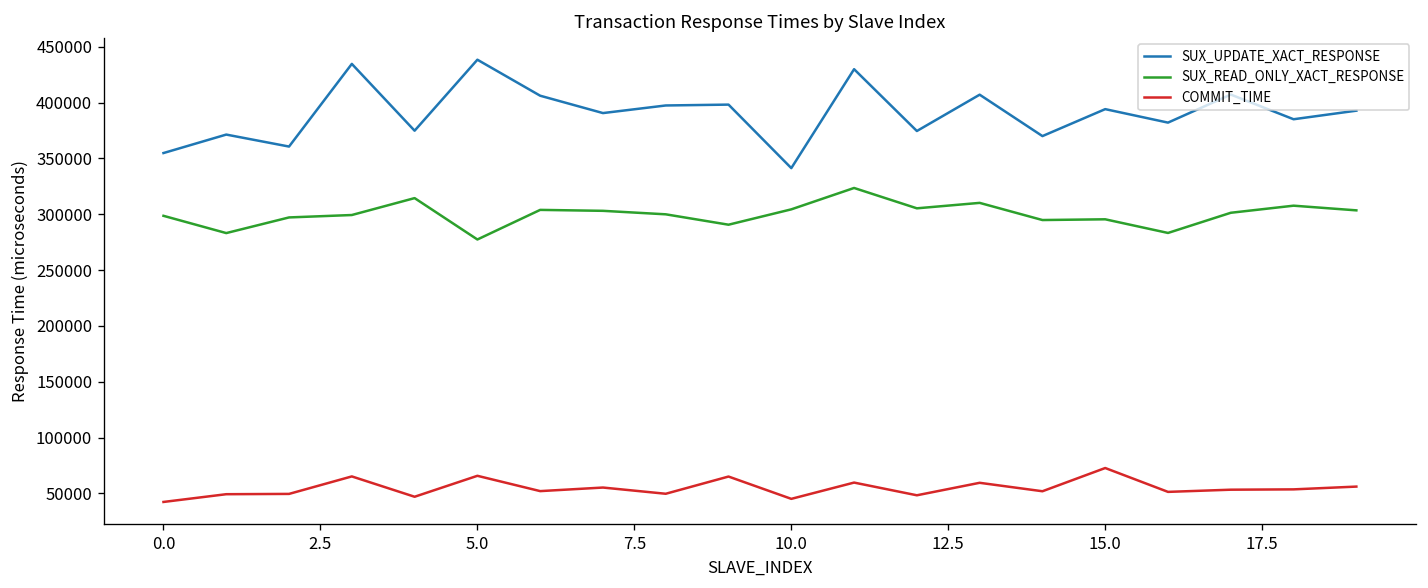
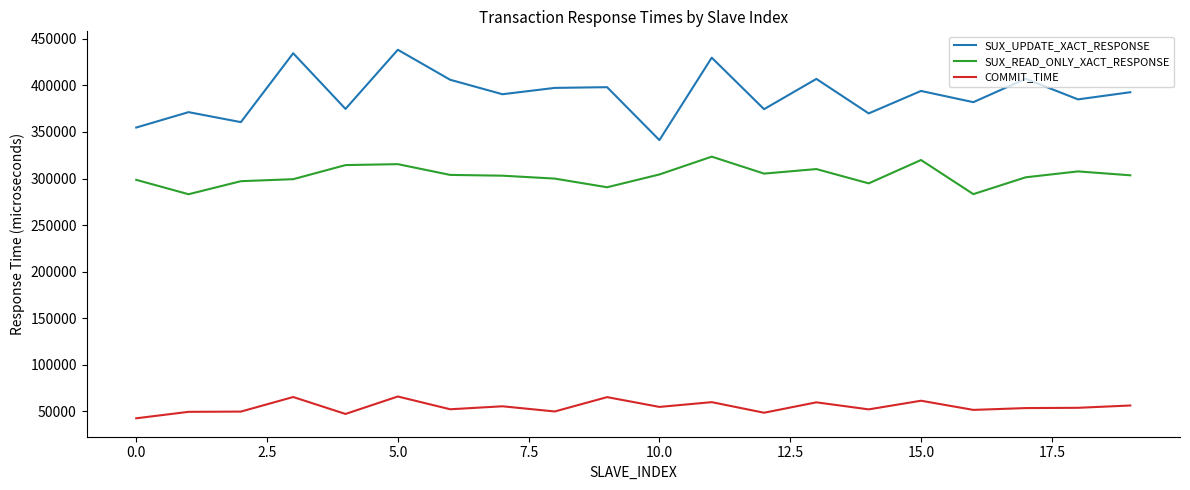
  {
    "SUX_UPDATE_XACT_RESPONSE": {
      "0.0": 350000,
      "5.0": 440000,
      "10.0": 340000,
      "15.0": 390000
    },
    "SUX_READ_ONLY_XACT_RESPONSE": {
      "0.0": 300000,
-     "5.0": 280000,
+     "5.0": 320000,
      "10.0": 300000,
-     "15.0": 300000
+     "15.0": 320000
    },
    "COMMIT_TIME": {
      "0.0": 40000,
      "5.0": 70000,
-     "10.0": 45000,
-     "15.0": 70000
+     "10.0": 55000,
+     "15.0": 60000
    }
  }
